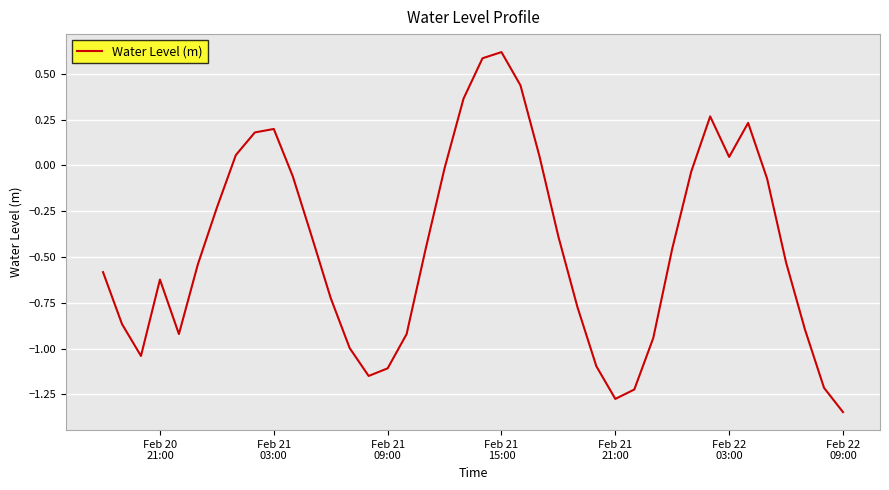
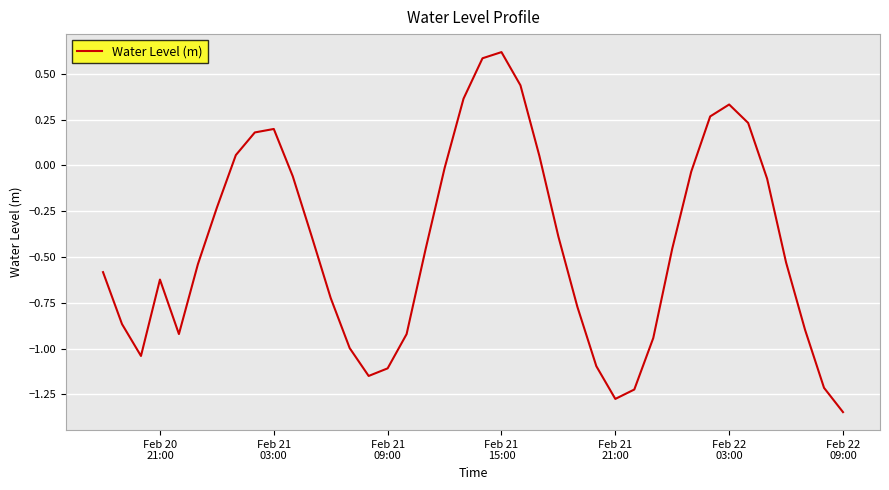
  {
    "Feb 20 21:00": -0.62,
    "Feb 21 03:00": 0.20,
    "Feb 21 09:00": -1.11,
    "Feb 21 15:00": 0.62,
    "Feb 21 21:00": -1.27,
-   "Feb 22 03:00": 0.05,
+   "Feb 22 03:00": 0.33,
    "Feb 22 09:00": -1.35
  }
